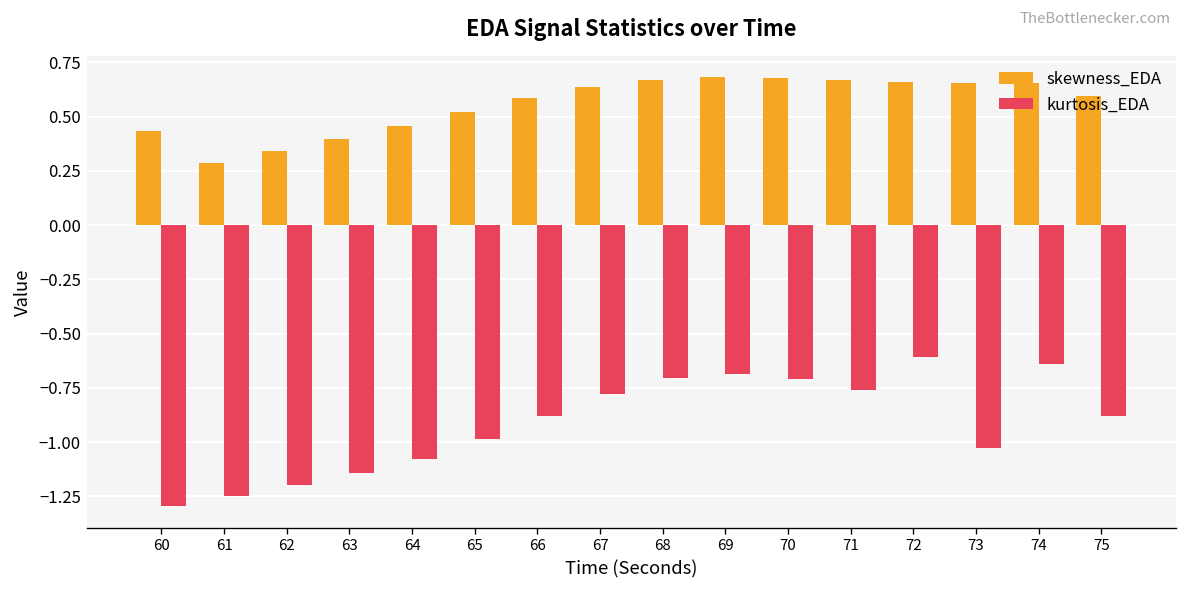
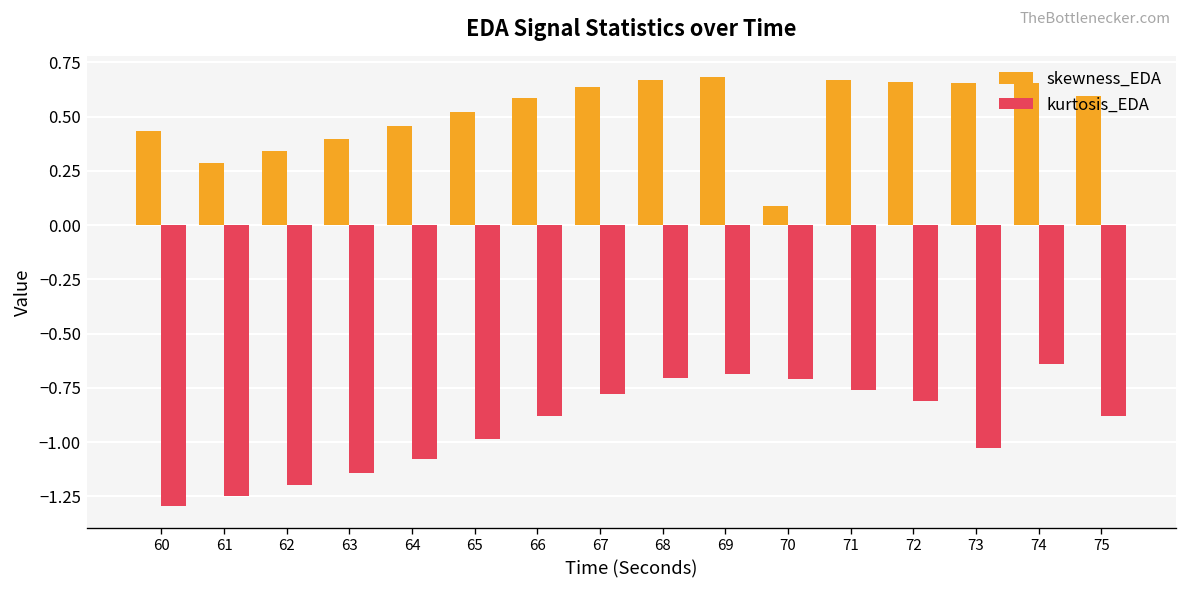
  {
    "skewness_EDA": {
      "60": 0.43,
      "61": 0.29,
      "62": 0.34,
      "63": 0.40,
      "64": 0.46,
      "65": 0.52,
      "66": 0.58,
      "67": 0.64,
      "68": 0.67,
      "69": 0.68,
-     "70": 0.68,
+     "70": 0.09,
      "71": 0.67,
      "72": 0.66,
      "73": 0.65,
      "74": 0.65,
      "75": 0.60
    },
    "kurtosis_EDA": {
      "60": -1.30,
      "61": -1.25,
      "62": -1.20,
      "63": -1.14,
      "64": -1.08,
      "65": -0.99,
      "66": -0.88,
      "67": -0.78,
      "68": -0.71,
      "69": -0.68,
      "70": -0.71,
      "71": -0.76,
-     "72": -0.61,
+     "72": -0.81,
      "73": -1.03,
      "74": -0.64,
      "75": -0.88
    }
  }
